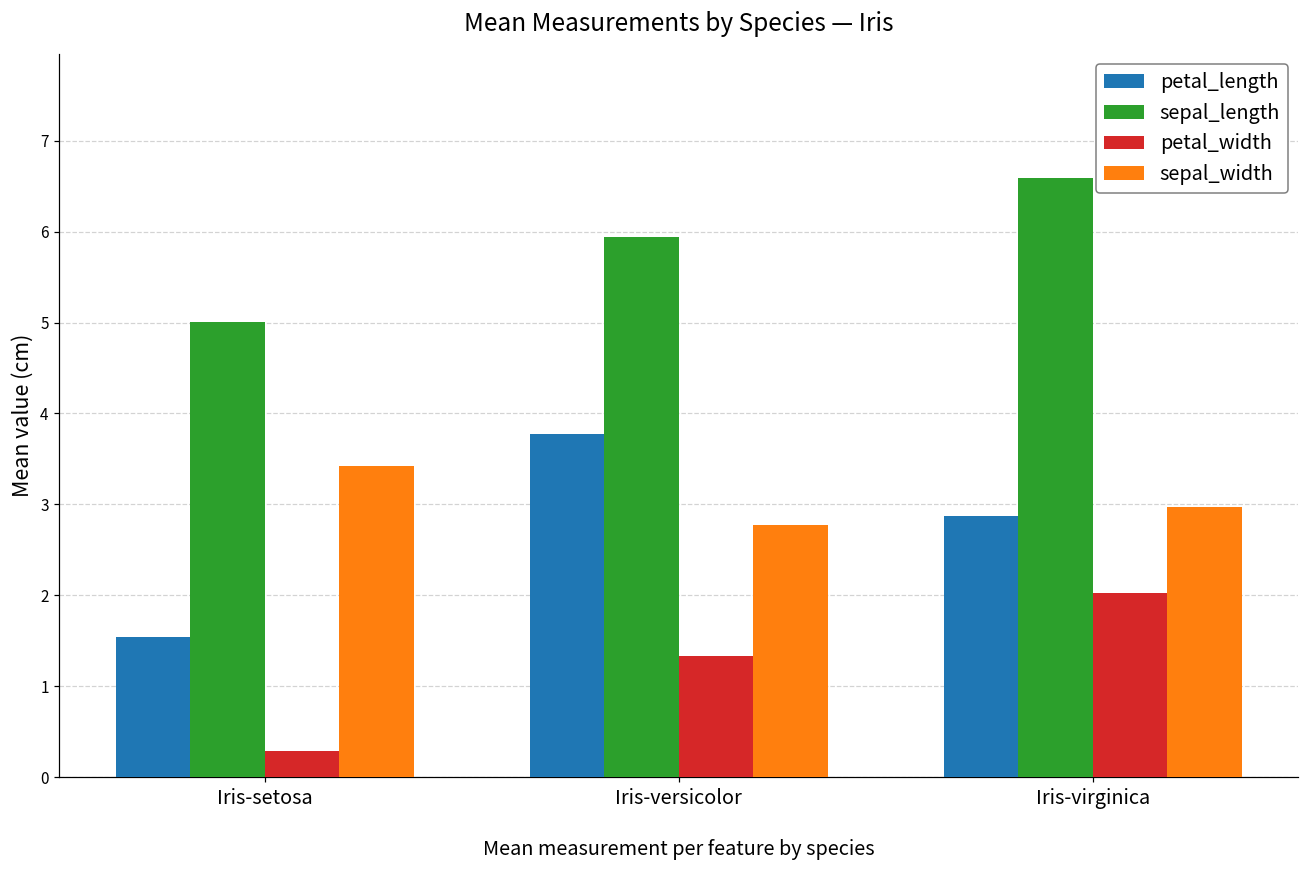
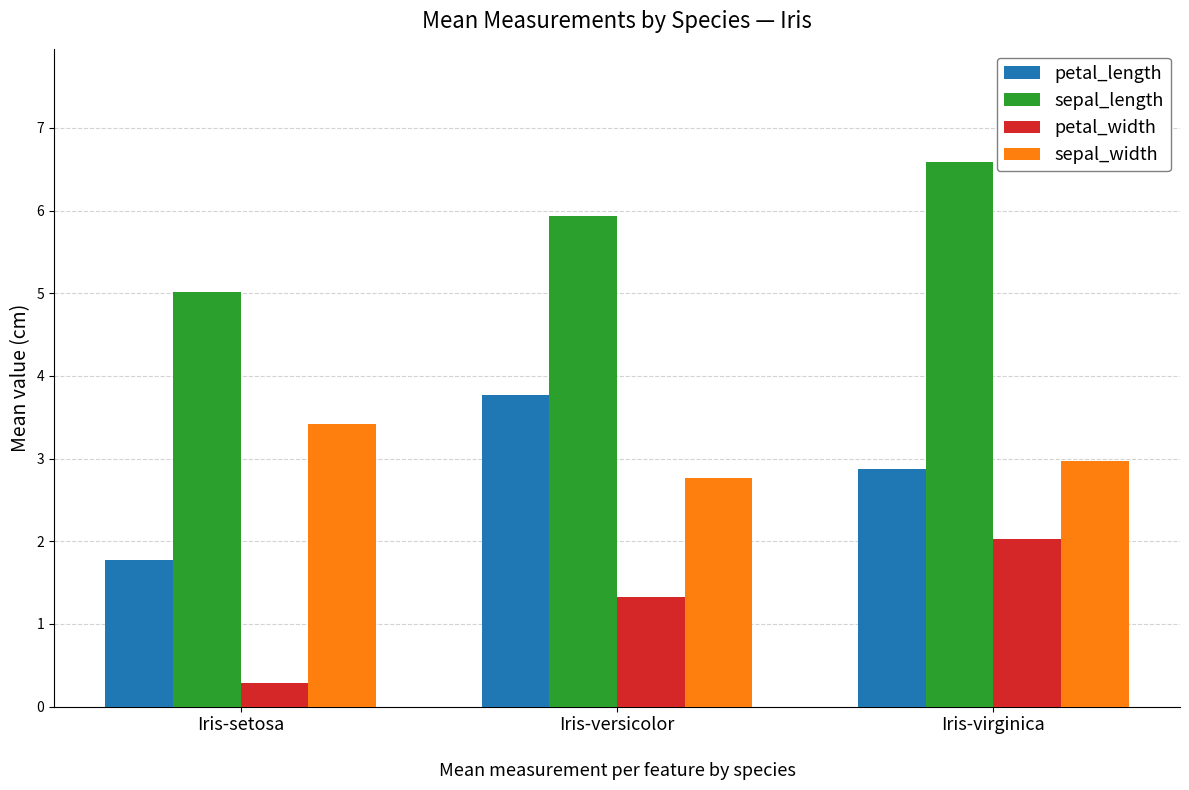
  {
    "petal_length": {
-     "Iris-setosa": 1.5,
+     "Iris-setosa": 1.8,
      "Iris-versicolor": 3.8,
      "Iris-virginica": 2.9
    },
    "sepal_length": {
      "Iris-setosa": 5.0,
      "Iris-versicolor": 5.9,
      "Iris-virginica": 6.6
    },
    "petal_width": {
      "Iris-setosa": 0.3,
      "Iris-versicolor": 1.3,
      "Iris-virginica": 2.0
    },
    "sepal_width": {
      "Iris-setosa": 3.4,
      "Iris-versicolor": 2.8,
      "Iris-virginica": 3.0
    }
  }
